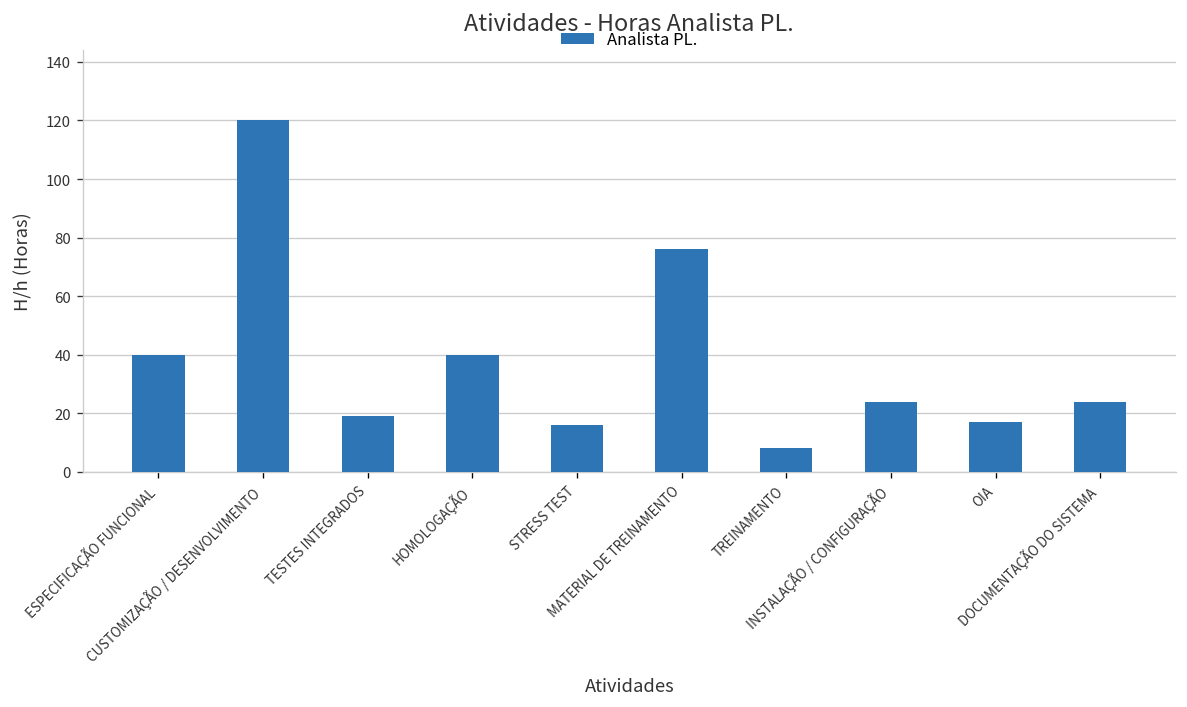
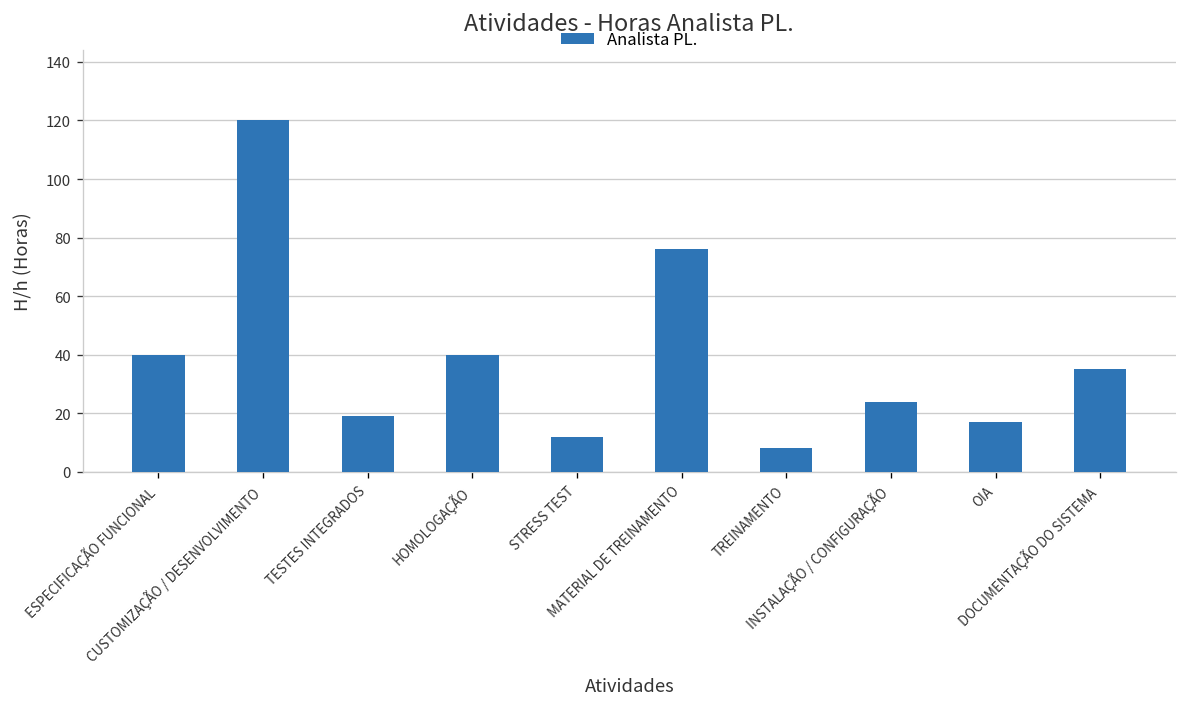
  {
    "ESPECIFICAÇÃO FUNCIONAL": 40,
    "CUSTOMIZAÇÃO / DESENVOLVIMENTO": 120,
    "TESTES INTEGRADOS": 19,
    "HOMOLOGAÇÃO": 40,
-   "STRESS TEST": 16,
+   "STRESS TEST": 12,
    "MATERIAL DE TREINAMENTO": 76,
    "TREINAMENTO": 8,
    "INSTALAÇÃO / CONFIGURAÇÃO": 24,
    "OIA": 17,
-   "DOCUMENTAÇÃO DO SISTEMA": 24
+   "DOCUMENTAÇÃO DO SISTEMA": 35
  }
